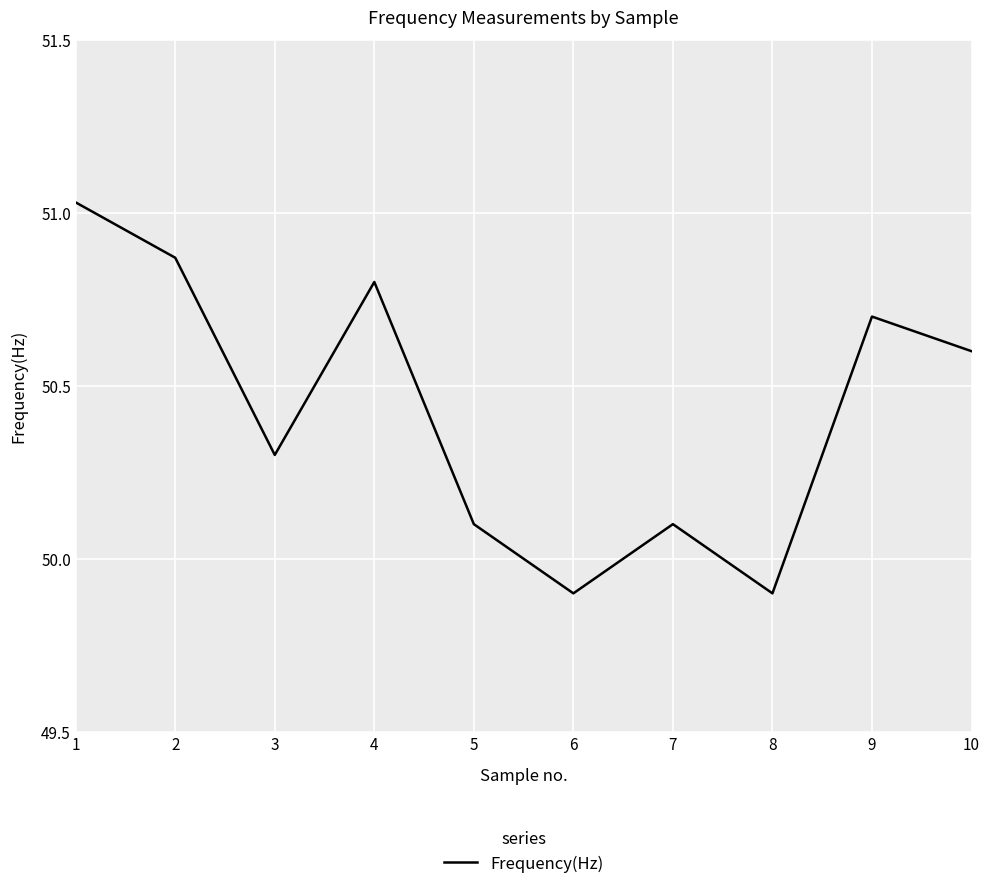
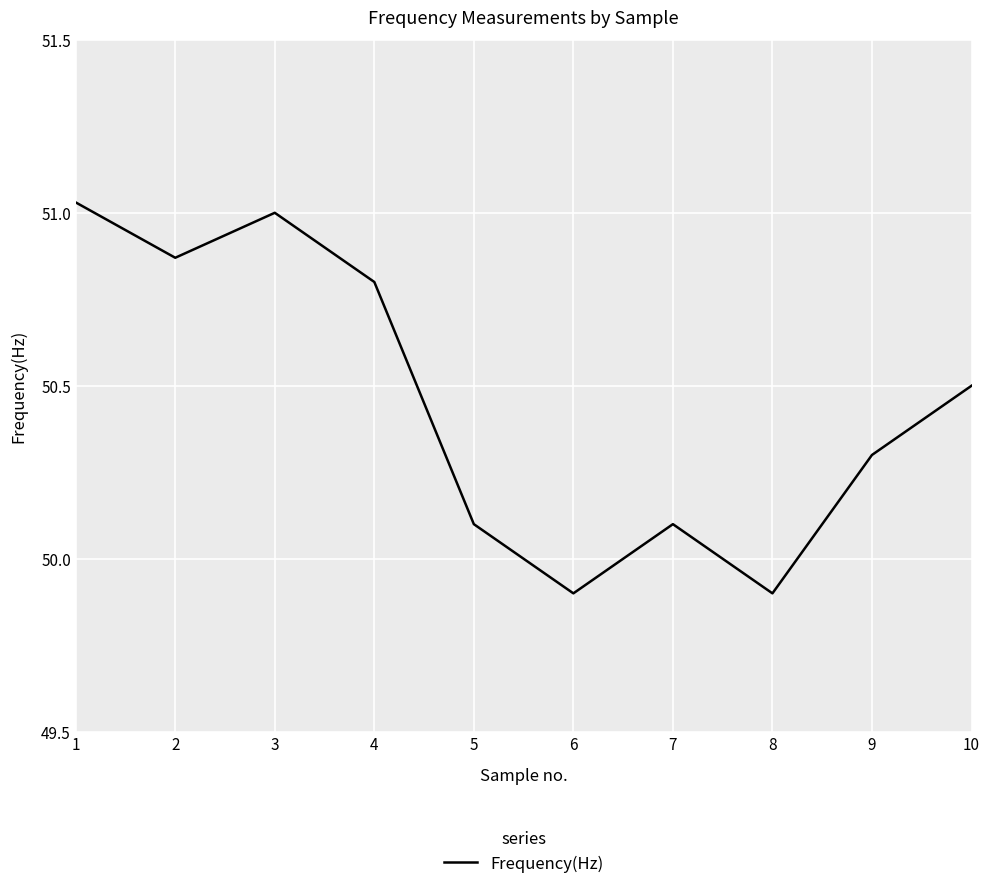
  {
    "1": 51.03,
    "2": 50.87,
-   "3": 50.3,
+   "3": 51.0,
    "4": 50.8,
    "5": 50.1,
    "6": 49.9,
    "7": 50.1,
    "8": 49.9,
-   "9": 50.7,
-   "10": 50.6
+   "9": 50.3,
+   "10": 50.5
  }
